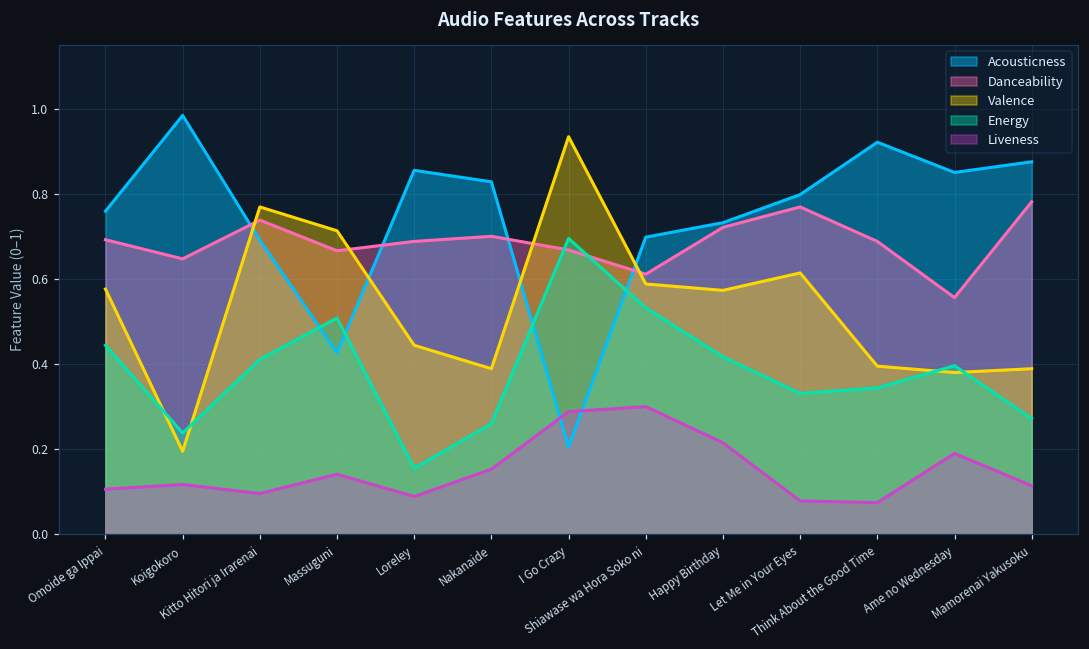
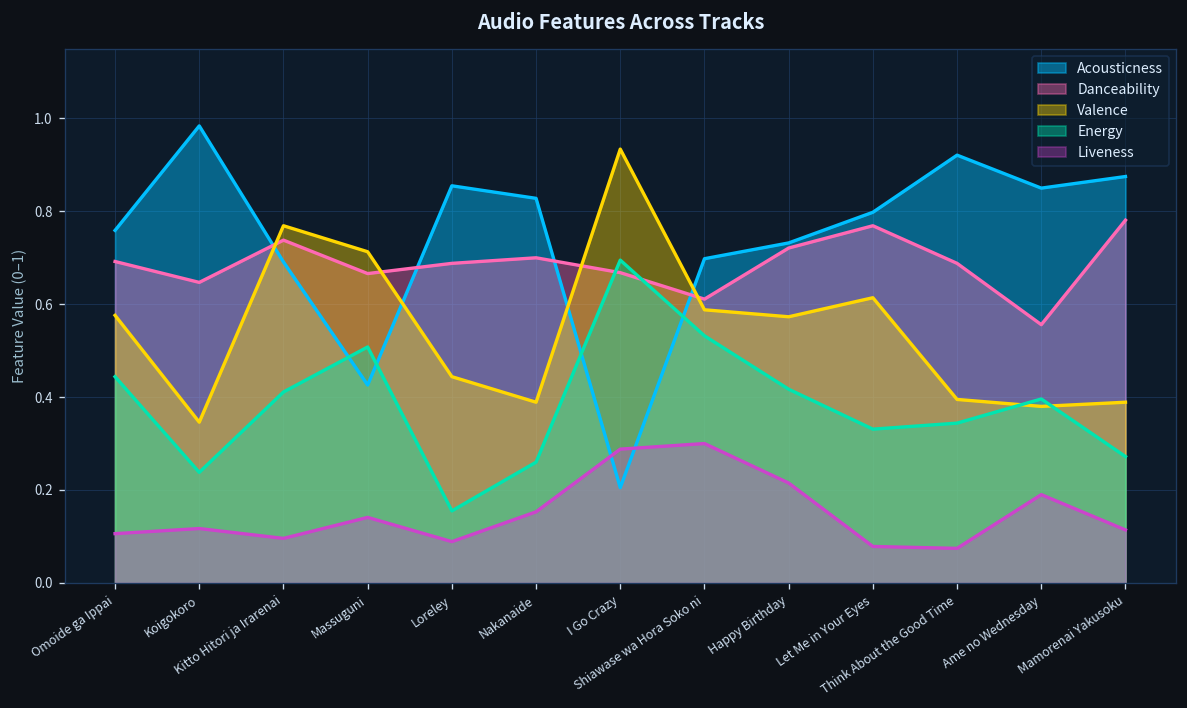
  {
    "Acousticness": {
      "Omoide ga Ippai": 0.76,
      "Koigokoro": 0.98,
      "Kitto Hitori ja Irarenai": 0.69,
      "Massuguni": 0.43,
      "Loreley": 0.86,
      "Nakanaide": 0.83,
      "I Go Crazy": 0.21,
      "Shiawase wa Hora Soko ni": 0.70,
      "Happy Birthday": 0.73,
      "Let Me in Your Eyes": 0.80,
      "Think About the Good Time": 0.92,
      "Ame no Wednesday": 0.85,
      "Mamorenai Yakusoku": 0.88
    },
    "Valence": {
      "Omoide ga Ippai": 0.58,
-     "Koigokoro": 0.20,
+     "Koigokoro": 0.35,
      "Kitto Hitori ja Irarenai": 0.77,
      "Massuguni": 0.71,
      "Loreley": 0.44,
      "Nakanaide": 0.39,
      "I Go Crazy": 0.93,
      "Shiawase wa Hora Soko ni": 0.59,
      "Happy Birthday": 0.57,
      "Let Me in Your Eyes": 0.61,
      "Think About the Good Time": 0.40,
      "Ame no Wednesday": 0.38,
      "Mamorenai Yakusoku": 0.39
    },
    "Energy": {
      "Omoide ga Ippai": 0.44,
      "Koigokoro": 0.24,
      "Kitto Hitori ja Irarenai": 0.41,
      "Massuguni": 0.51,
      "Loreley": 0.16,
      "Nakanaide": 0.26,
      "I Go Crazy": 0.70,
      "Shiawase wa Hora Soko ni": 0.53,
      "Happy Birthday": 0.42,
      "Let Me in Your Eyes": 0.33,
      "Think About the Good Time": 0.34,
      "Ame no Wednesday": 0.40,
      "Mamorenai Yakusoku": 0.27
    }
  }
